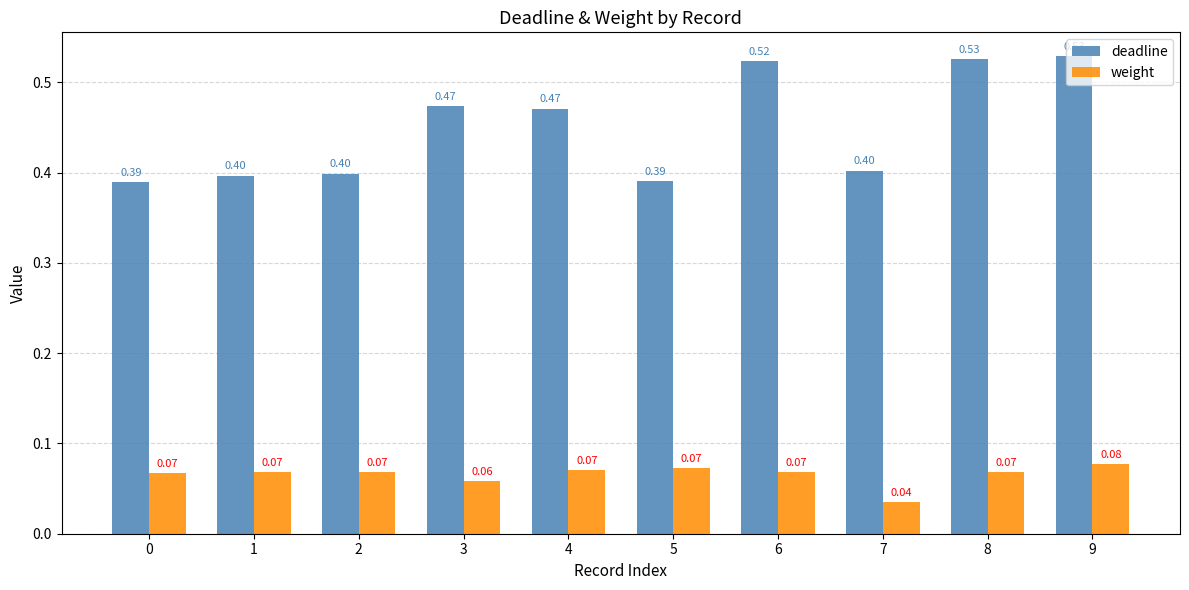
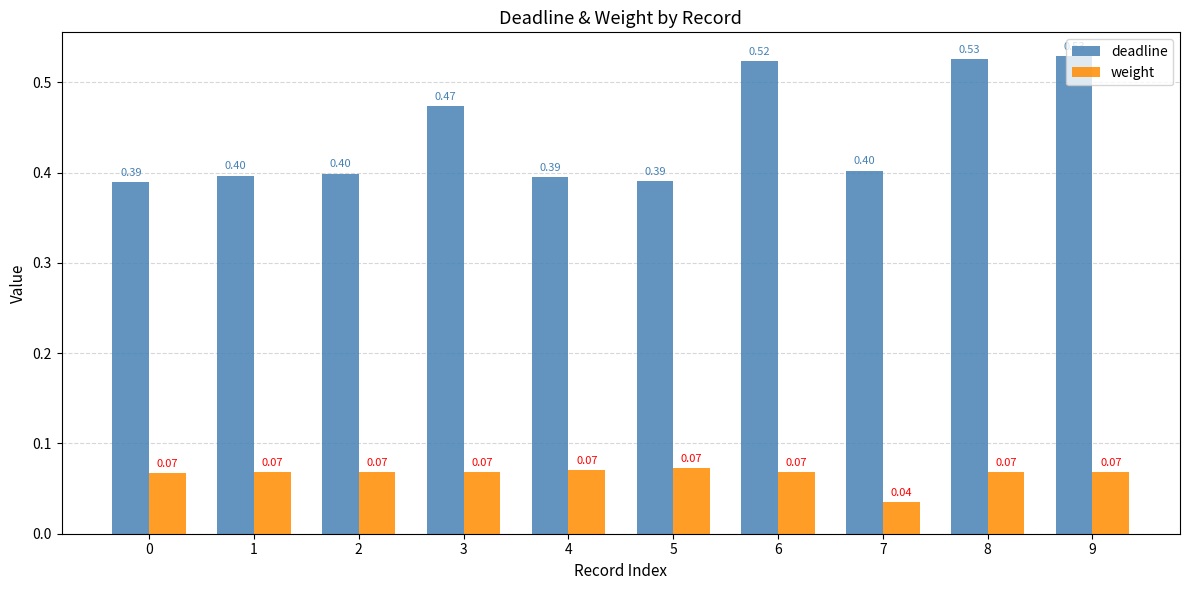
  {
    "deadline": {
      "0": 0.39,
      "1": 0.40,
      "2": 0.40,
      "3": 0.47,
-     "4": 0.47,
+     "4": 0.39,
      "5": 0.39,
      "6": 0.52,
      "7": 0.40,
      "8": 0.53
    },
    "weight": {
      "0": 0.07,
      "1": 0.07,
      "2": 0.07,
-     "3": 0.06,
+     "3": 0.07,
      "4": 0.07,
      "5": 0.07,
      "6": 0.07,
      "7": 0.04,
      "8": 0.07,
-     "9": 0.08
+     "9": 0.07
    }
  }
